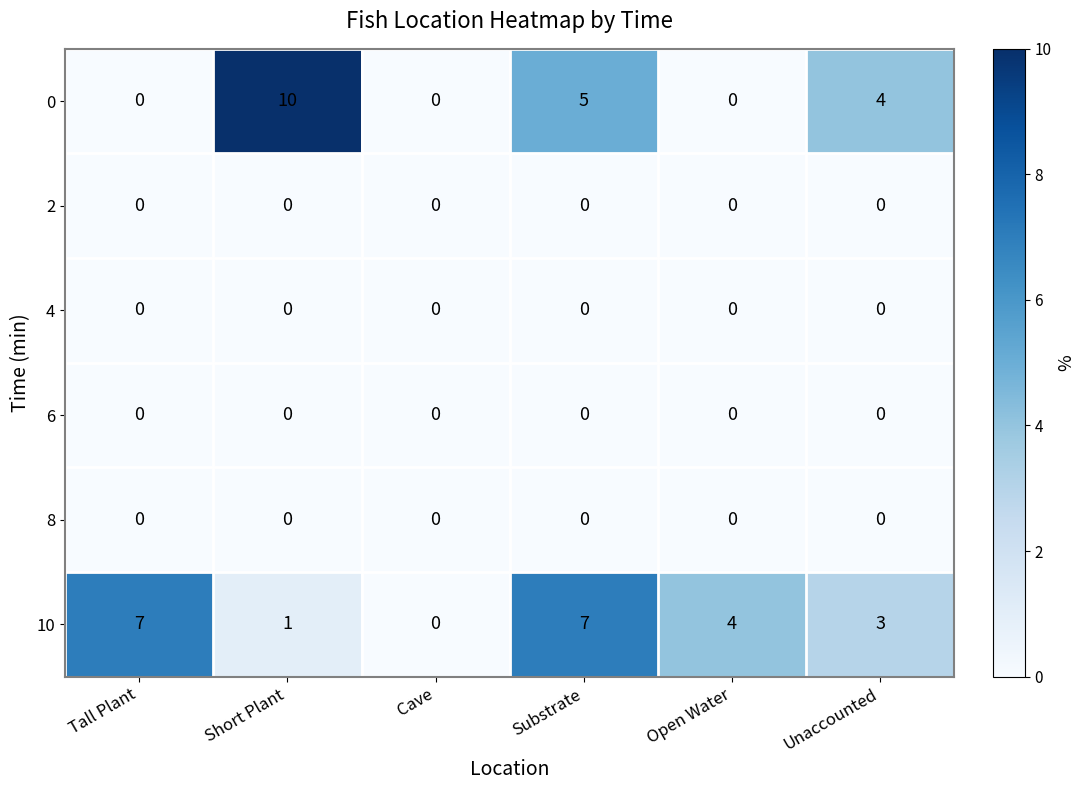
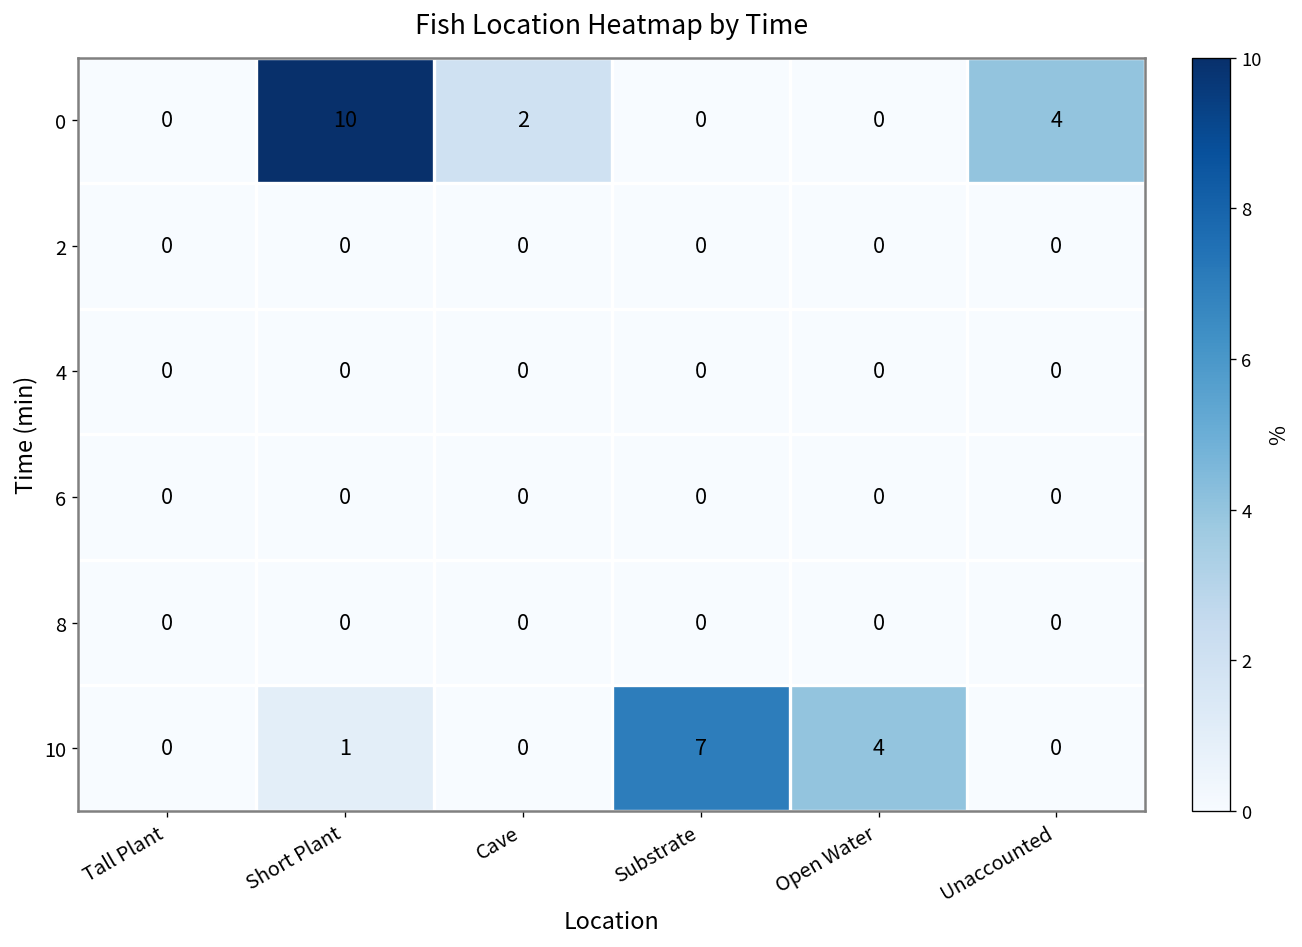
  {
    "0": {
      "Tall Plant": 0,
      "Short Plant": 10,
-     "Cave": 0,
-     "Substrate": 5,
+     "Cave": 2,
+     "Substrate": 0,
      "Open Water": 0,
      "Unaccounted": 4
    },
    "2": {
      "Tall Plant": 0,
      "Short Plant": 0,
      "Cave": 0,
      "Substrate": 0,
      "Open Water": 0,
      "Unaccounted": 0
    },
    "4": {
      "Tall Plant": 0,
      "Short Plant": 0,
      "Cave": 0,
      "Substrate": 0,
      "Open Water": 0,
      "Unaccounted": 0
    },
    "6": {
      "Tall Plant": 0,
      "Short Plant": 0,
      "Cave": 0,
      "Substrate": 0,
      "Open Water": 0,
      "Unaccounted": 0
    },
    "8": {
      "Tall Plant": 0,
      "Short Plant": 0,
      "Cave": 0,
      "Substrate": 0,
      "Open Water": 0,
      "Unaccounted": 0
    },
    "10": {
-     "Tall Plant": 7,
+     "Tall Plant": 0,
      "Short Plant": 1,
      "Cave": 0,
      "Substrate": 7,
      "Open Water": 4,
-     "Unaccounted": 3
+     "Unaccounted": 0
    }
  }
